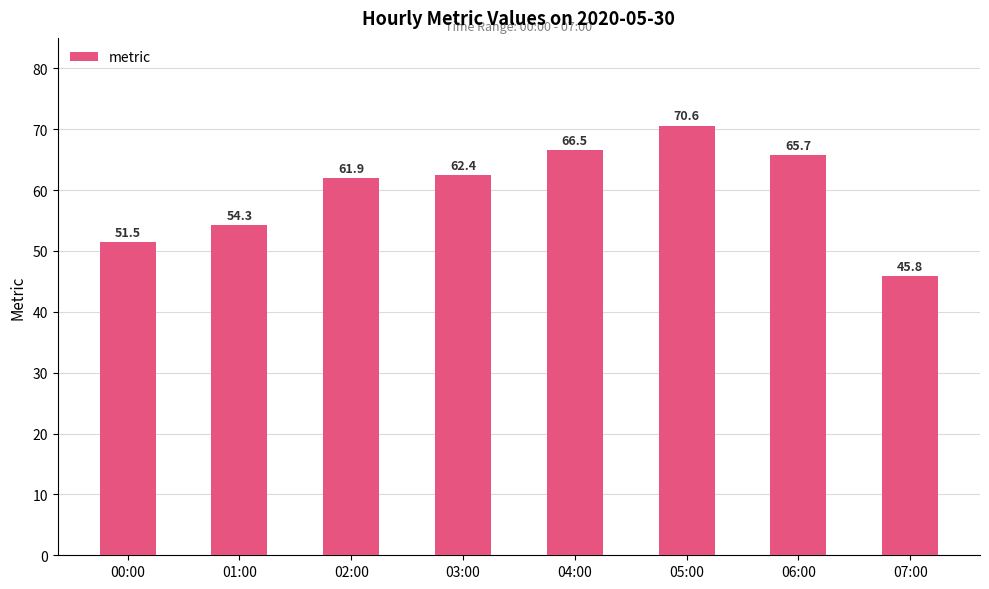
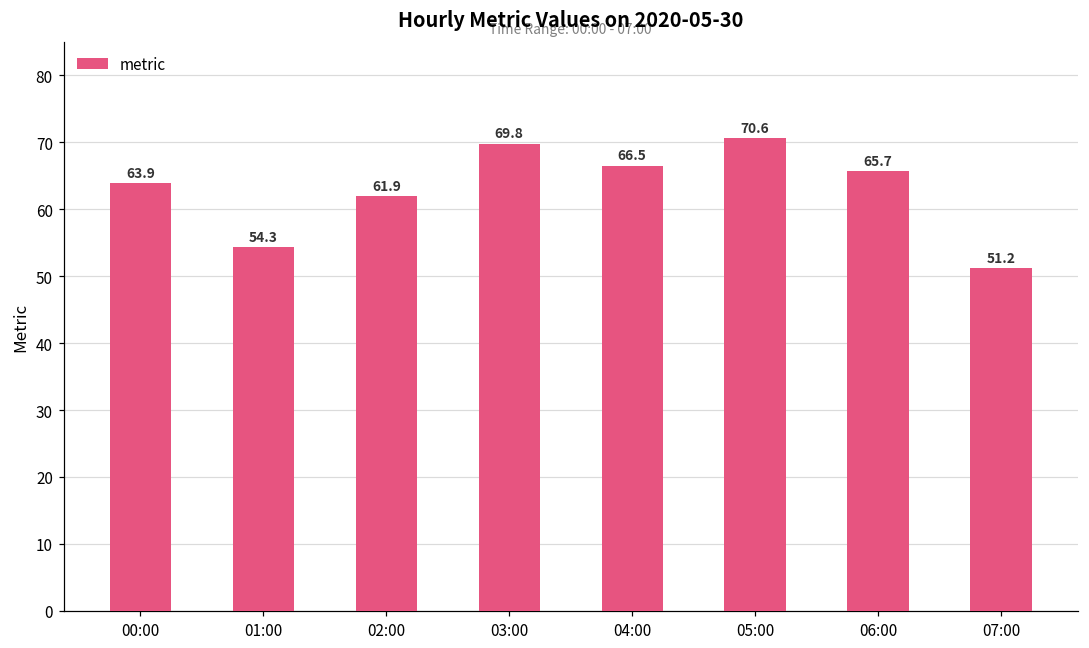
  {
-   "00:00": 51.5,
+   "00:00": 63.9,
    "01:00": 54.3,
    "02:00": 61.9,
-   "03:00": 62.4,
+   "03:00": 69.8,
    "04:00": 66.5,
    "05:00": 70.6,
    "06:00": 65.7,
-   "07:00": 45.8
+   "07:00": 51.2
  }
